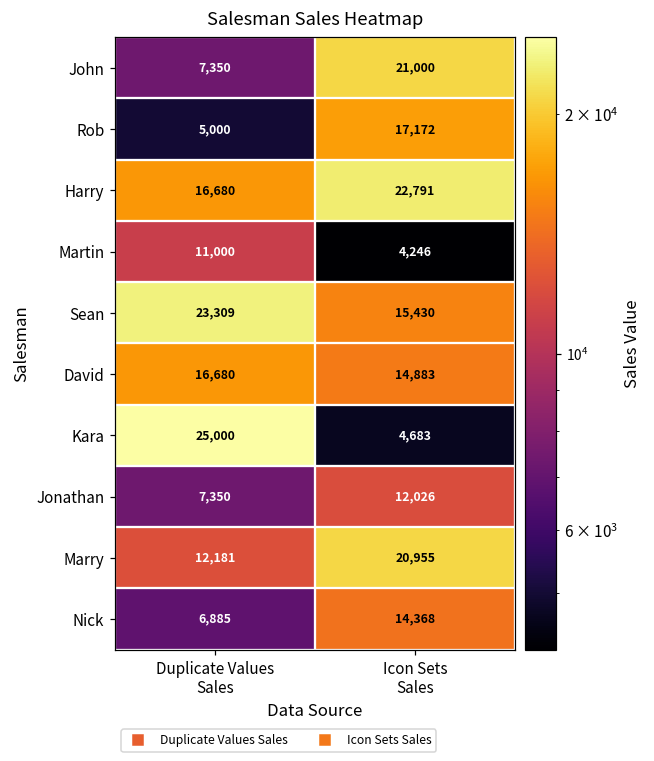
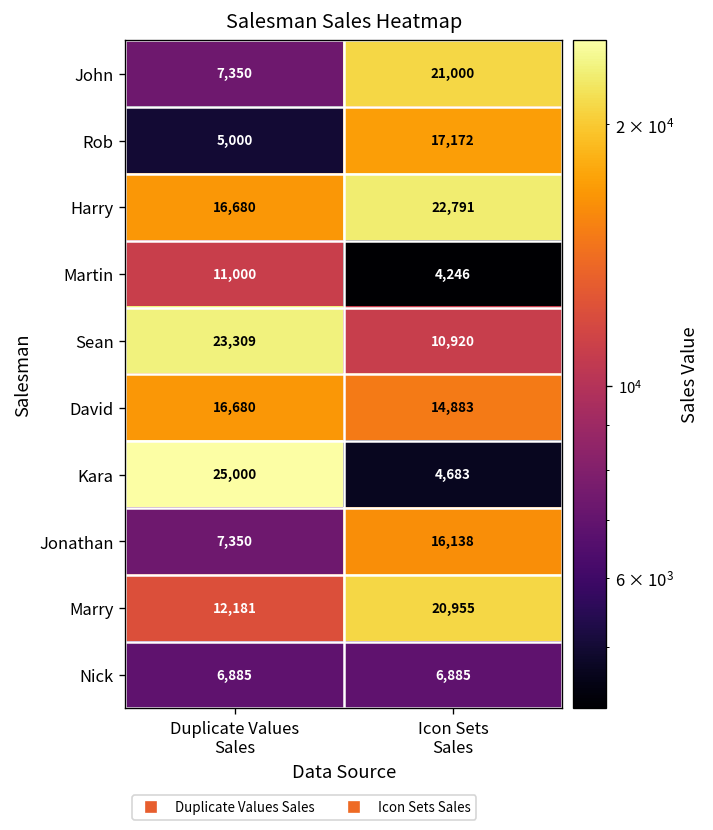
  {
    "John": {
      "Duplicate Values Sales": "7,350",
      "Icon Sets Sales": "21,000"
    },
    "Rob": {
      "Duplicate Values Sales": "5,000",
      "Icon Sets Sales": "17,172"
    },
    "Harry": {
      "Duplicate Values Sales": "16,680",
      "Icon Sets Sales": "22,791"
    },
    "Martin": {
      "Duplicate Values Sales": "11,000",
      "Icon Sets Sales": "4,246"
    },
    "Sean": {
      "Duplicate Values Sales": "23,309",
-     "Icon Sets Sales": "15,430"
+     "Icon Sets Sales": "10,920"
    },
    "David": {
      "Duplicate Values Sales": "16,680",
      "Icon Sets Sales": "14,883"
    },
    "Kara": {
      "Duplicate Values Sales": "25,000",
      "Icon Sets Sales": "4,683"
    },
    "Jonathan": {
      "Duplicate Values Sales": "7,350",
-     "Icon Sets Sales": "12,026"
+     "Icon Sets Sales": "16,138"
    },
    "Marry": {
      "Duplicate Values Sales": "12,181",
      "Icon Sets Sales": "20,955"
    },
    "Nick": {
      "Duplicate Values Sales": "6,885",
-     "Icon Sets Sales": "14,368"
+     "Icon Sets Sales": "6,885"
    }
  }
